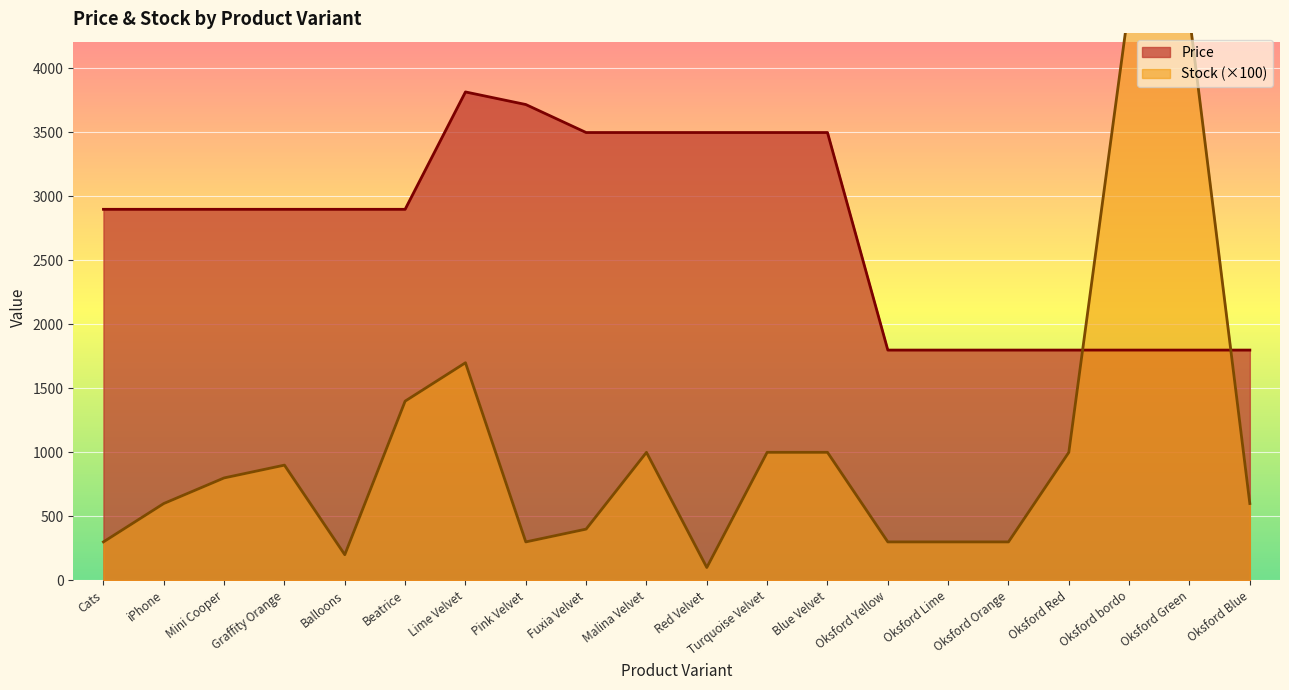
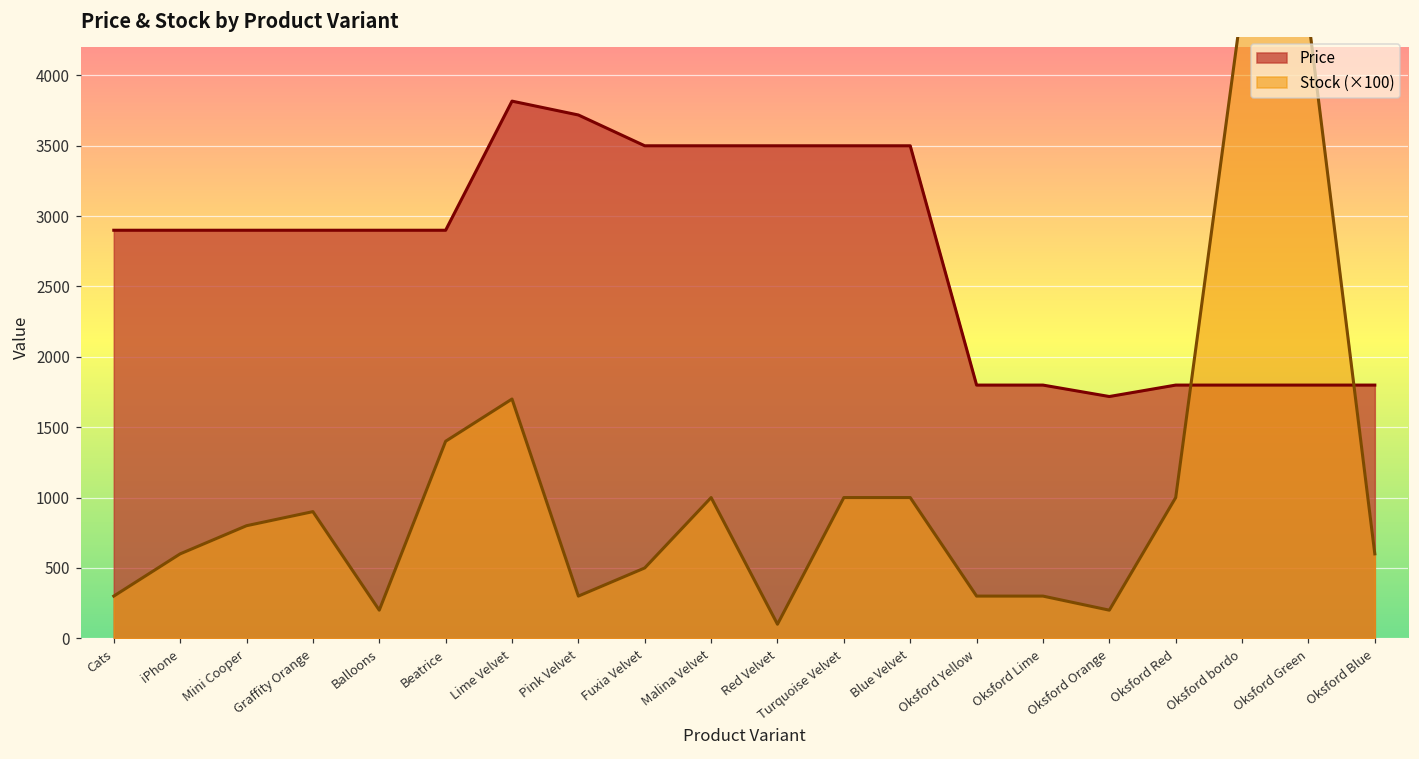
  {
    "Price": {
      "Cats": 2900,
      "iPhone": 2900,
      "Mini Cooper": 2900,
      "Graffity Orange": 2900,
      "Balloons": 2900,
      "Beatrice": 2900,
      "Lime Velvet": 3820,
      "Pink Velvet": 3720,
      "Fuxia Velvet": 3500,
      "Malina Velvet": 3500,
      "Red Velvet": 3500,
      "Turquoise Velvet": 3500,
      "Blue Velvet": 3500,
      "Oksford Yellow": 1800,
      "Oksford Lime": 1800,
-     "Oksford Orange": 1800,
+     "Oksford Orange": 1720,
      "Oksford Red": 1800,
      "Oksford bordo": 1800,
      "Oksford Green": 1800,
      "Oksford Blue": 1800
    },
    "Stock (×100)": {
      "Cats": 300,
      "iPhone": 600,
      "Mini Cooper": 800,
      "Graffity Orange": 900,
      "Balloons": 200,
      "Beatrice": 1400,
      "Lime Velvet": 1700,
      "Pink Velvet": 300,
-     "Fuxia Velvet": 400,
+     "Fuxia Velvet": 500,
      "Malina Velvet": 1000,
      "Red Velvet": 100,
      "Turquoise Velvet": 1000,
      "Blue Velvet": 1000,
      "Oksford Yellow": 300,
      "Oksford Lime": 300,
-     "Oksford Orange": 300,
+     "Oksford Orange": 200,
      "Oksford Red": 1000,
      "Oksford Blue": 600
    }
  }
